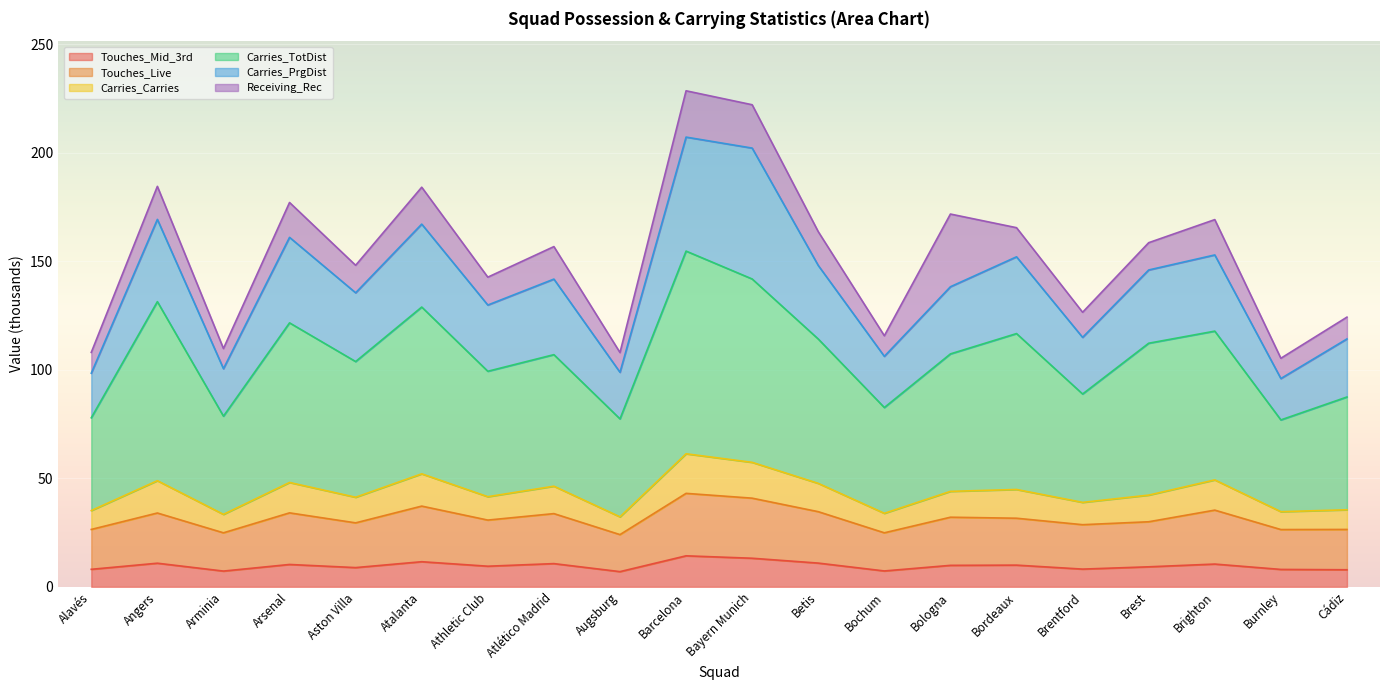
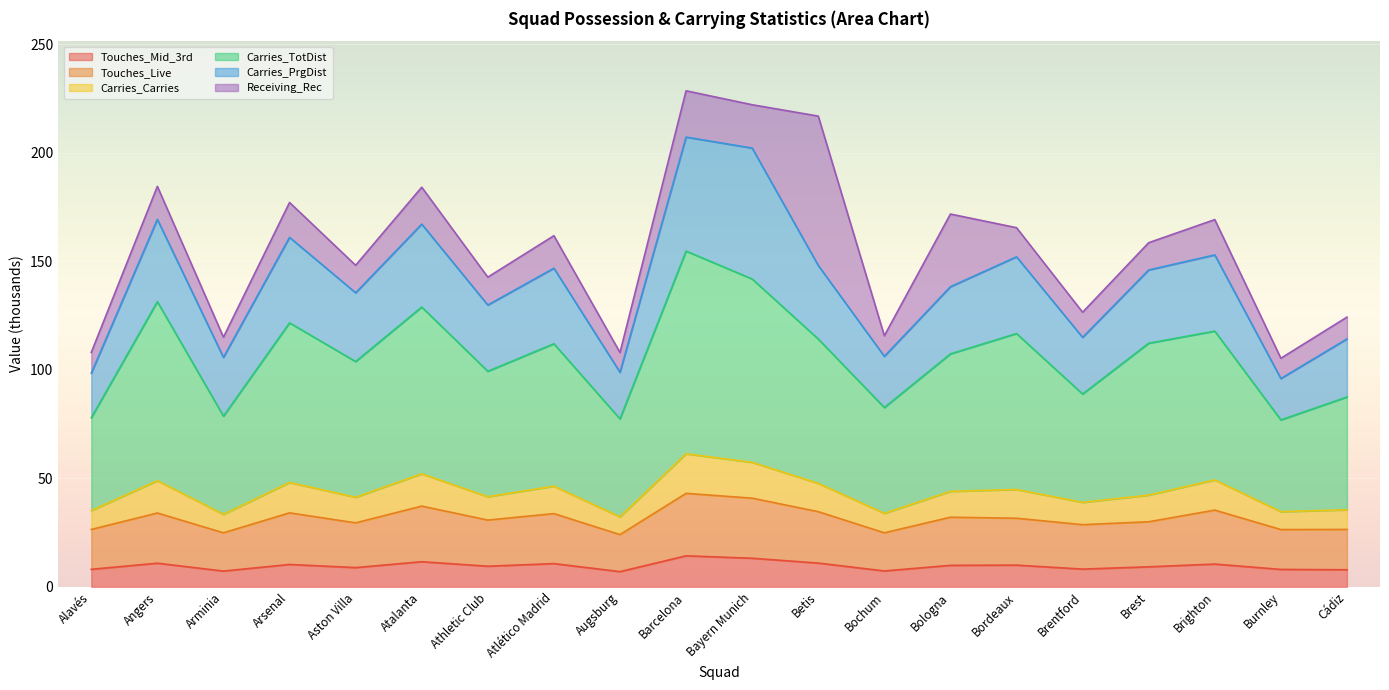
  {
    "Carries_TotDist": {
      "Alavés": 43,
      "Angers": 82,
      "Arminia": 45,
      "Arsenal": 74,
      "Aston Villa": 63,
      "Atalanta": 77,
      "Athletic Club": 58,
-     "Atlético Madrid": 61,
+     "Atlético Madrid": 66,
      "Augsburg": 45,
      "Barcelona": 93,
      "Bayern Munich": 84,
      "Betis": 66,
      "Bochum": 49,
      "Bologna": 63,
      "Bordeaux": 72,
      "Brentford": 50,
      "Brest": 70,
      "Brighton": 69,
      "Burnley": 42,
      "Cádiz": 52
    },
    "Carries_PrgDist": {
      "Alavés": 21,
      "Angers": 38,
-     "Arminia": 22,
+     "Arminia": 27,
      "Arsenal": 39,
      "Aston Villa": 32,
      "Atalanta": 38,
      "Athletic Club": 31,
      "Atlético Madrid": 35,
      "Augsburg": 21,
      "Barcelona": 53,
      "Bayern Munich": 60,
      "Betis": 34,
      "Bochum": 24,
      "Bologna": 31,
      "Bordeaux": 35,
      "Brentford": 26,
      "Brest": 34,
      "Brighton": 35,
      "Burnley": 19,
      "Cádiz": 27
    },
    "Receiving_Rec": {
      "Alavés": 10,
      "Angers": 15,
      "Arminia": 9,
      "Arsenal": 16,
      "Aston Villa": 13,
      "Atalanta": 17,
      "Athletic Club": 13,
      "Atlético Madrid": 15,
      "Augsburg": 9,
      "Barcelona": 21,
      "Bayern Munich": 20,
-     "Betis": 16,
+     "Betis": 69,
      "Bochum": 9,
      "Bologna": 33,
      "Bordeaux": 13,
      "Brentford": 12,
      "Brest": 13,
      "Brighton": 16,
      "Burnley": 9,
      "Cádiz": 10
    }
  }
